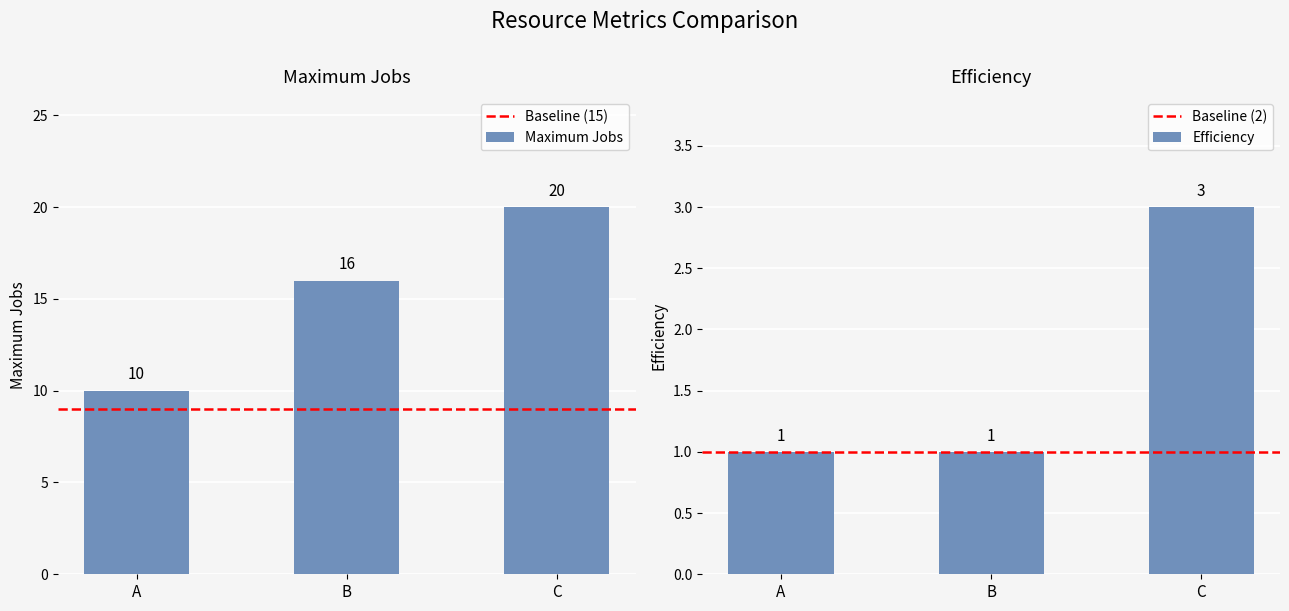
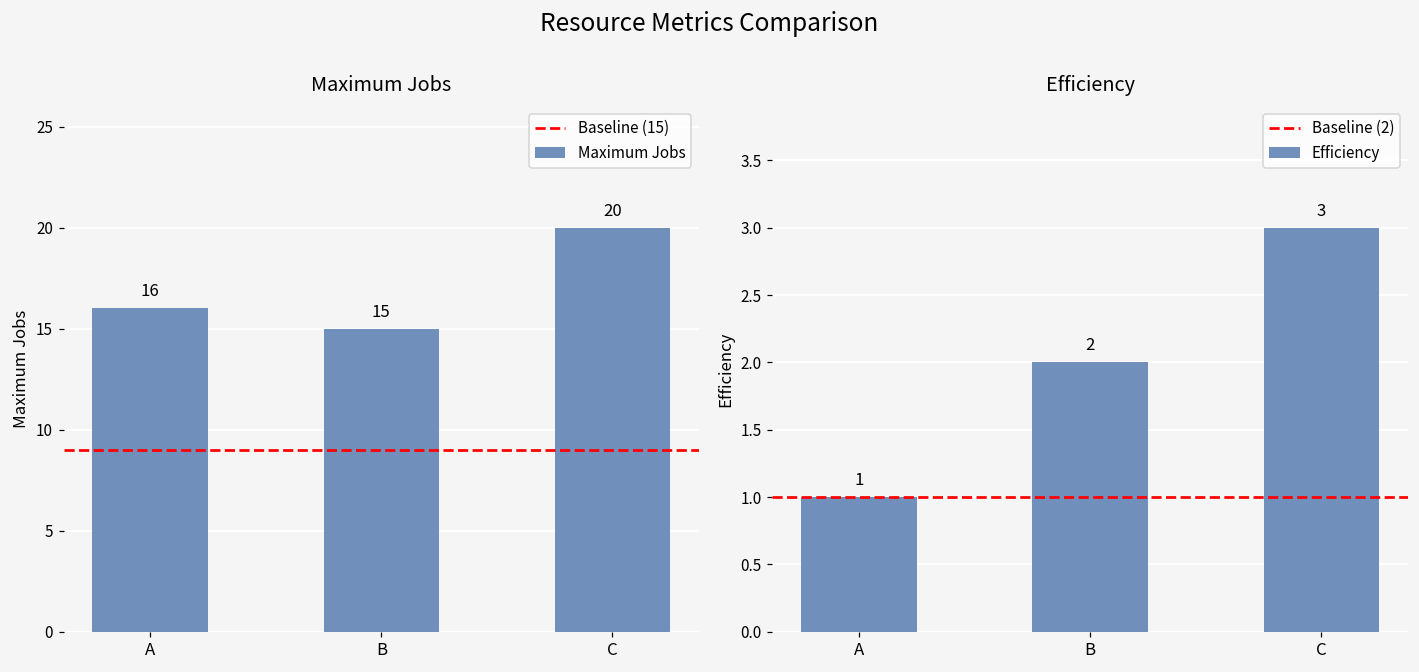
  {
    "Maximum Jobs": {
-     "A": 10,
-     "B": 16,
+     "A": 16,
+     "B": 15,
      "C": 20
    },
    "Efficiency": {
      "A": 1,
-     "B": 1,
+     "B": 2,
      "C": 3
    }
  }
